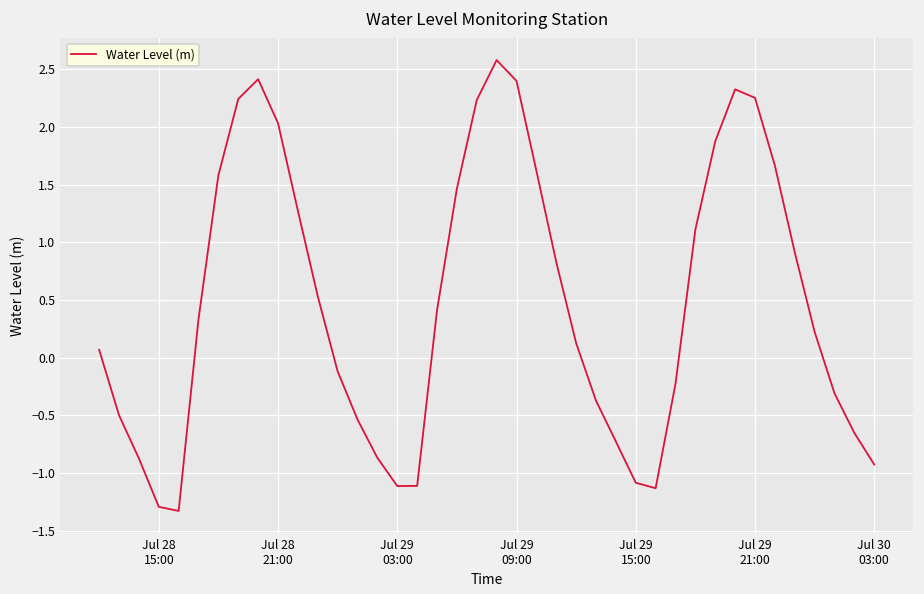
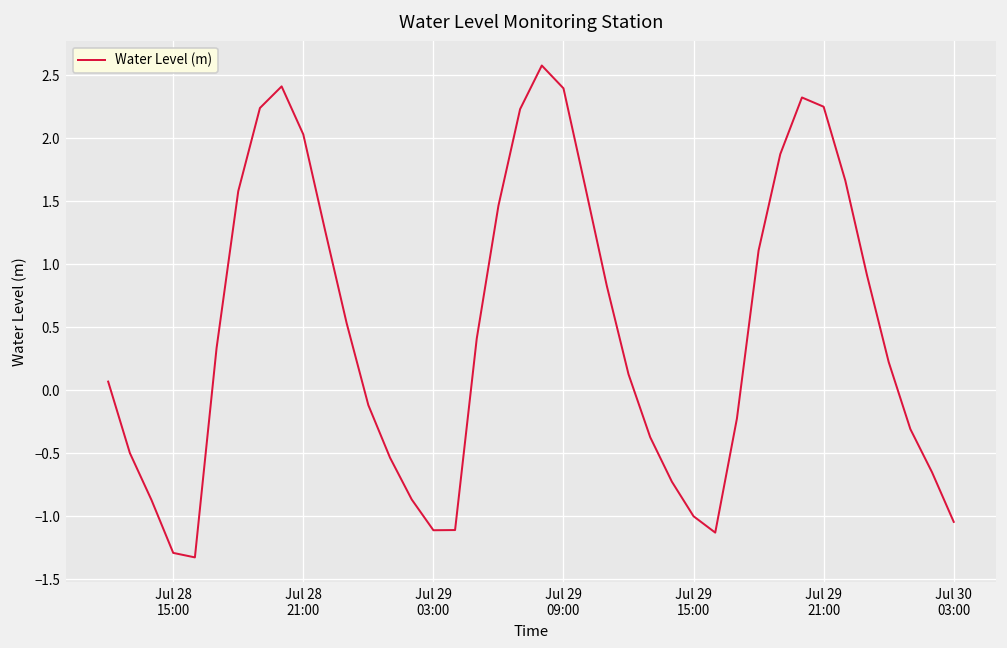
  {
    "Jul 28 15:00": -1.29,
    "Jul 28 21:00": 2.03,
    "Jul 29 03:00": -1.11,
    "Jul 29 09:00": 2.40,
-   "Jul 29 15:00": -1.08,
+   "Jul 29 15:00": -1.00,
    "Jul 29 21:00": 2.25,
-   "Jul 30 03:00": -0.93
+   "Jul 30 03:00": -1.05
  }
